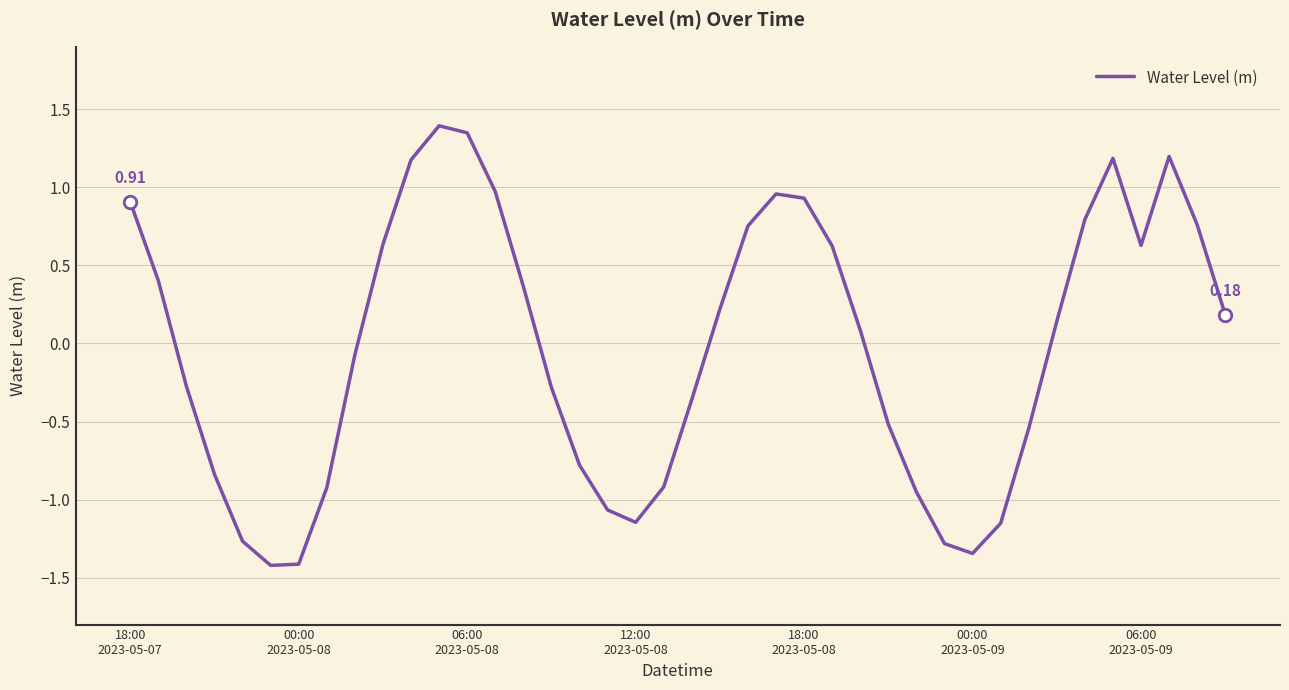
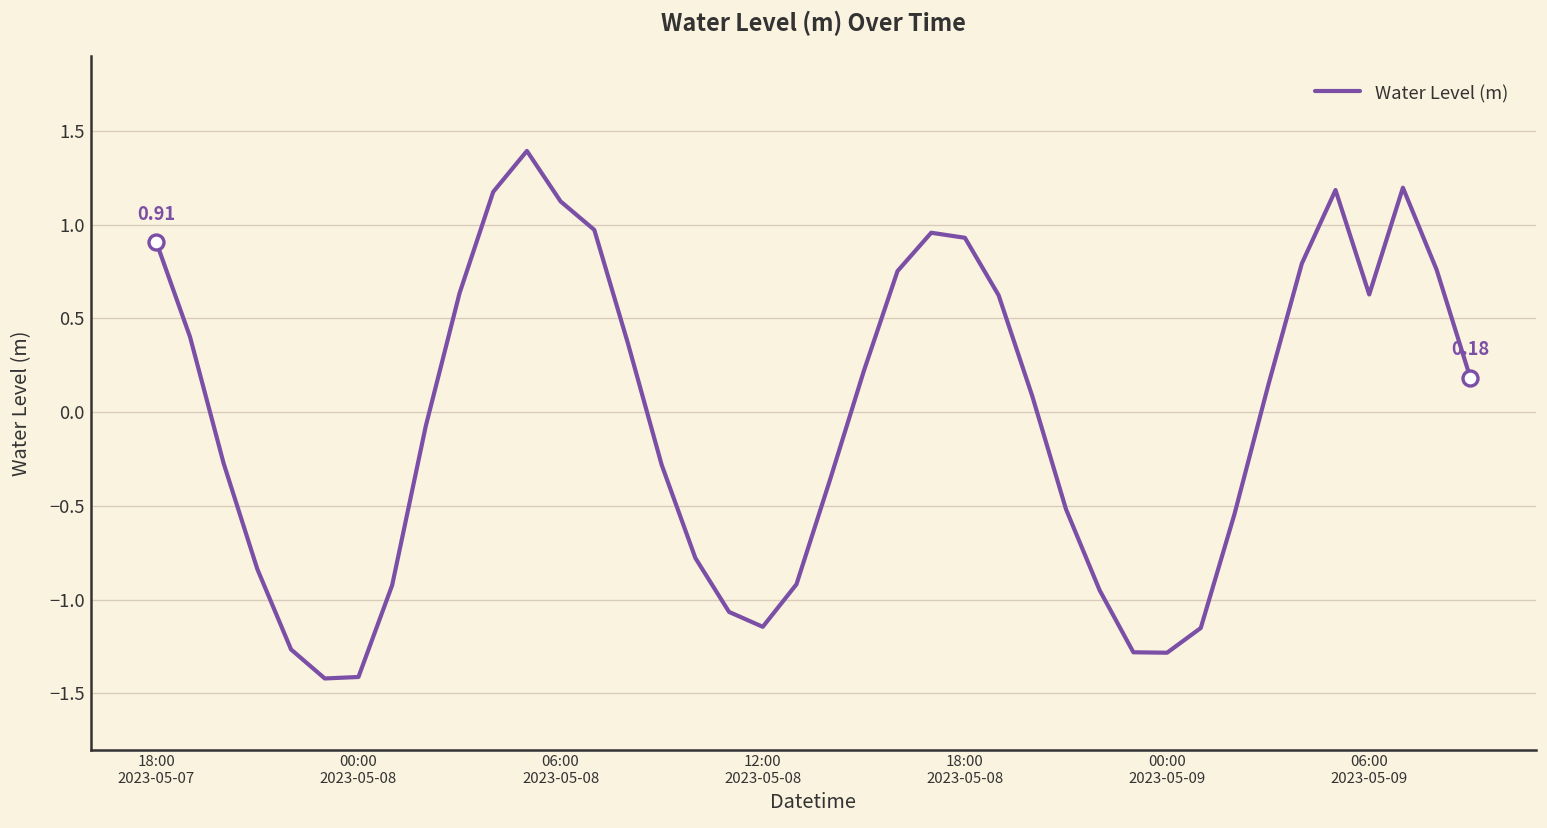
  {
    "Water Level (m)": {
      "00:00 2023-05-08": -1.41,
-     "06:00 2023-05-08": 1.35,
+     "06:00 2023-05-08": 1.12,
      "12:00 2023-05-08": -1.15,
      "18:00 2023-05-08": 0.93,
-     "00:00 2023-05-09": -1.34,
+     "00:00 2023-05-09": -1.28,
      "06:00 2023-05-09": 0.63
    }
  }
